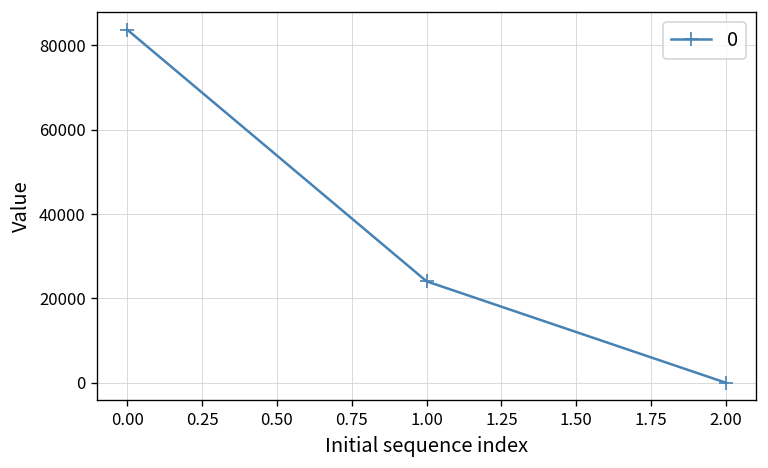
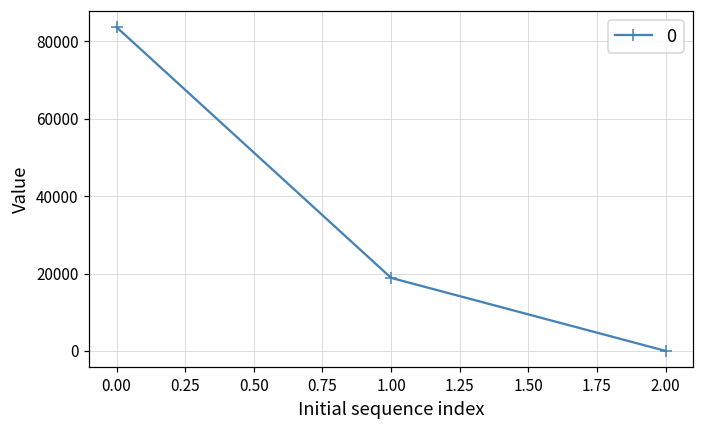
  {
    "0.00": 84000,
-   "1.00": 24000,
+   "1.00": 19000,
    "2.00": 0
  }
